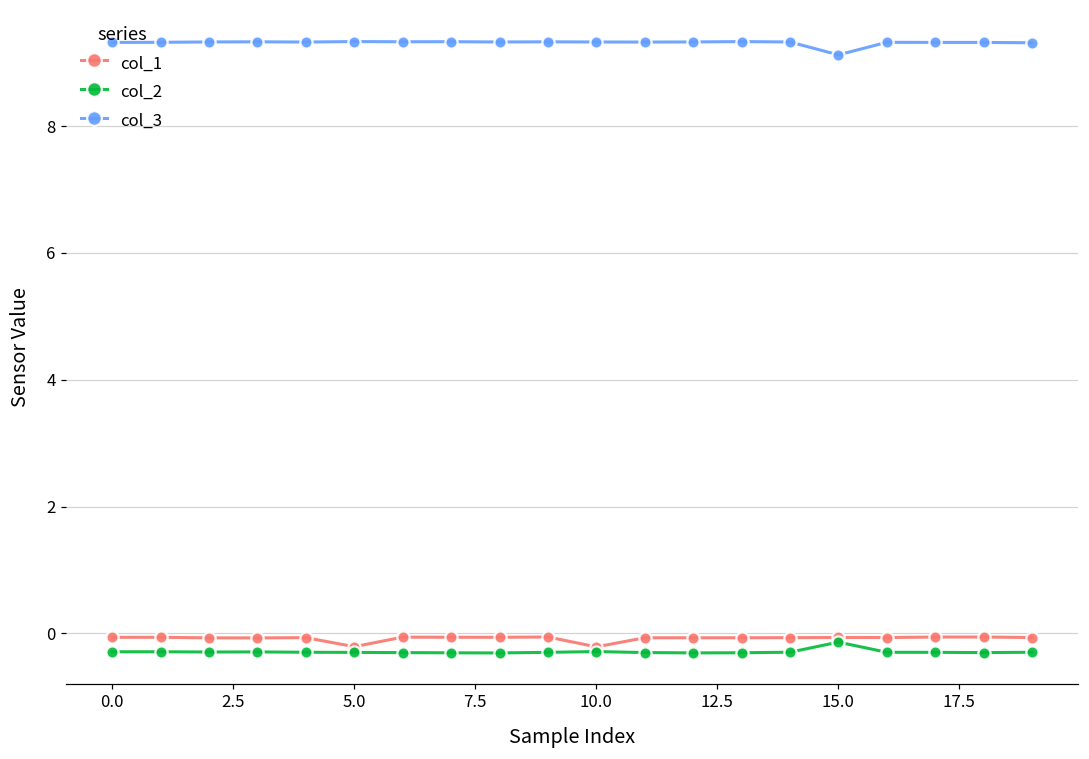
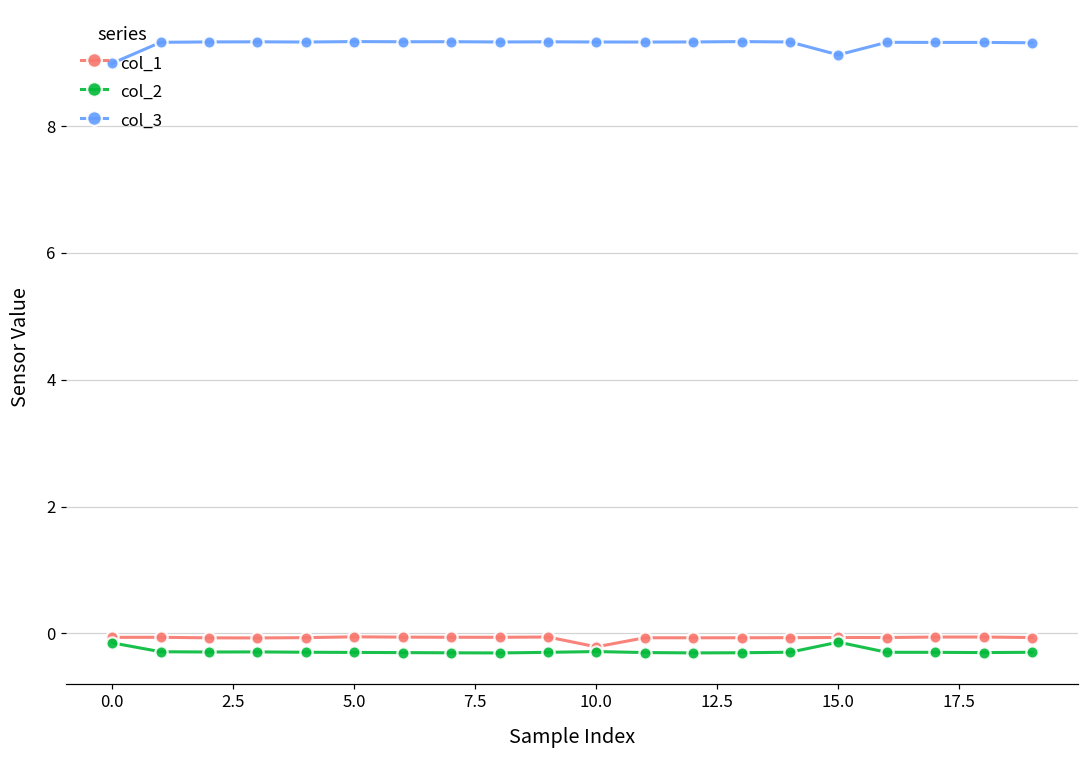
  {
    "col_1": {
      "0.0": -0.1,
-     "5.0": -0.2,
+     "5.0": -0.1,
      "10.0": -0.2,
      "15.0": -0.1
    },
    "col_2": {
-     "0.0": -0.3,
+     "0.0": -0.2,
      "5.0": -0.3,
      "10.0": -0.3,
      "15.0": -0.1
    },
    "col_3": {
-     "0.0": 9.3,
+     "0.0": 9.0,
      "5.0": 9.3,
      "10.0": 9.3,
      "15.0": 9.1
    }
  }
